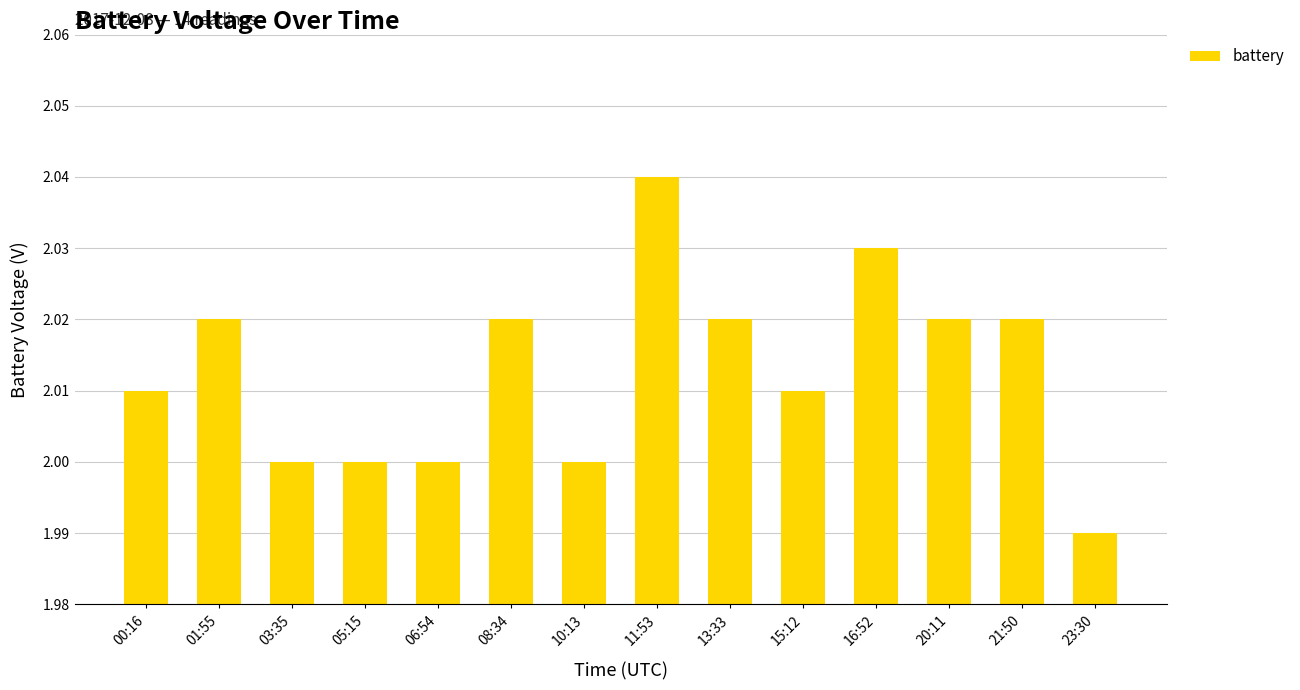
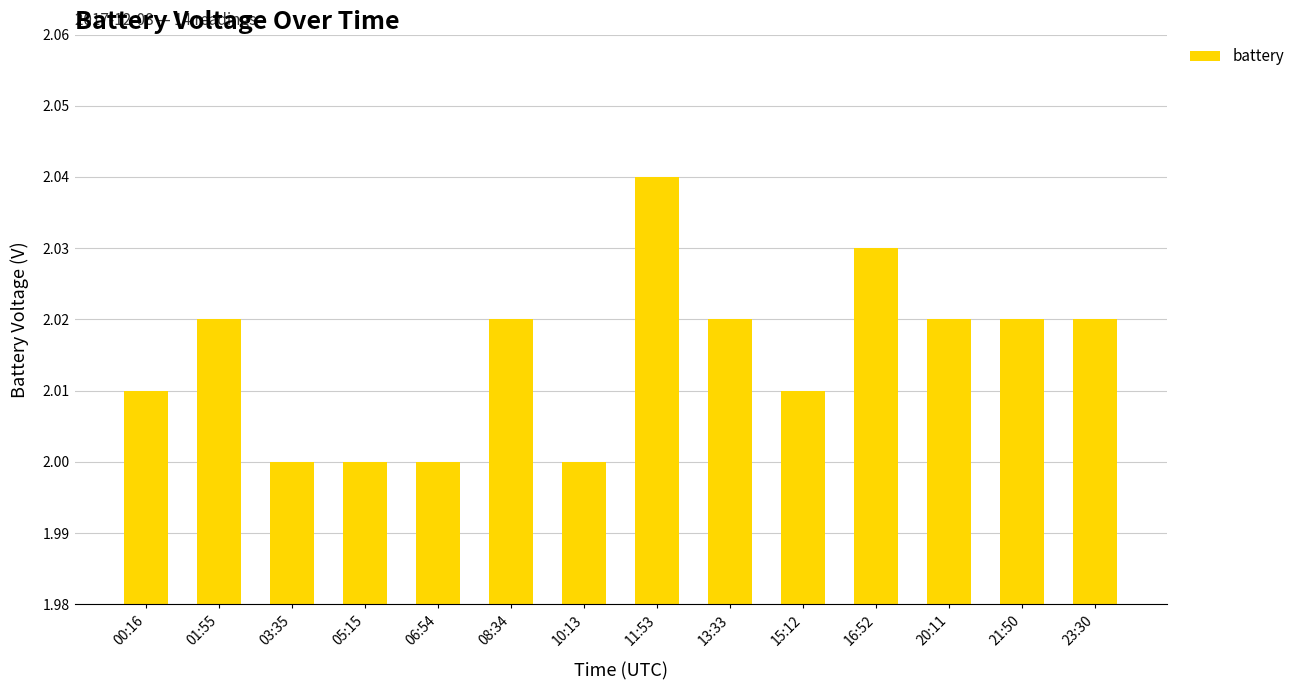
  {
    "00:16": 2.01,
    "01:55": 2.02,
    "03:35": 2.00,
    "05:15": 2.00,
    "06:54": 2.00,
    "08:34": 2.02,
    "10:13": 2.00,
    "11:53": 2.04,
    "13:33": 2.02,
    "15:12": 2.01,
    "16:52": 2.03,
    "20:11": 2.02,
    "21:50": 2.02,
-   "23:30": 1.99
+   "23:30": 2.02
  }
